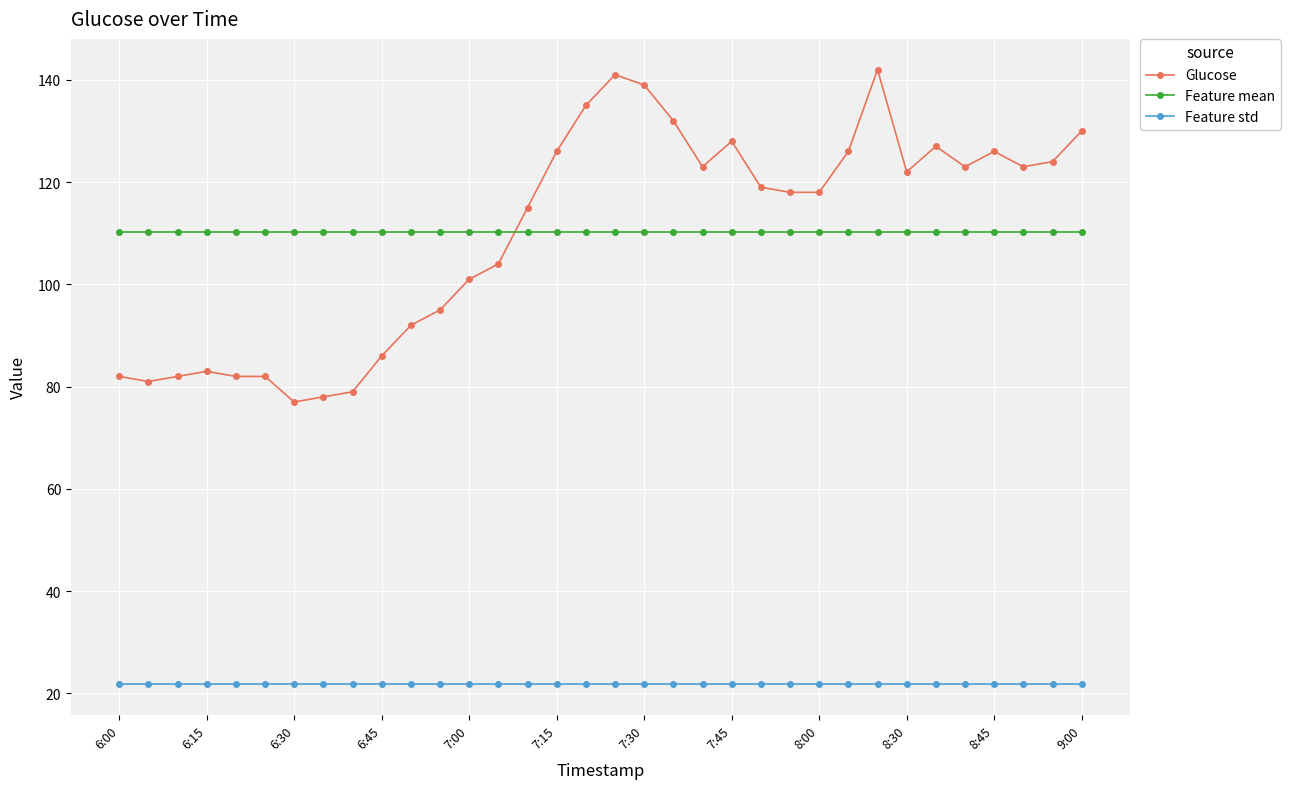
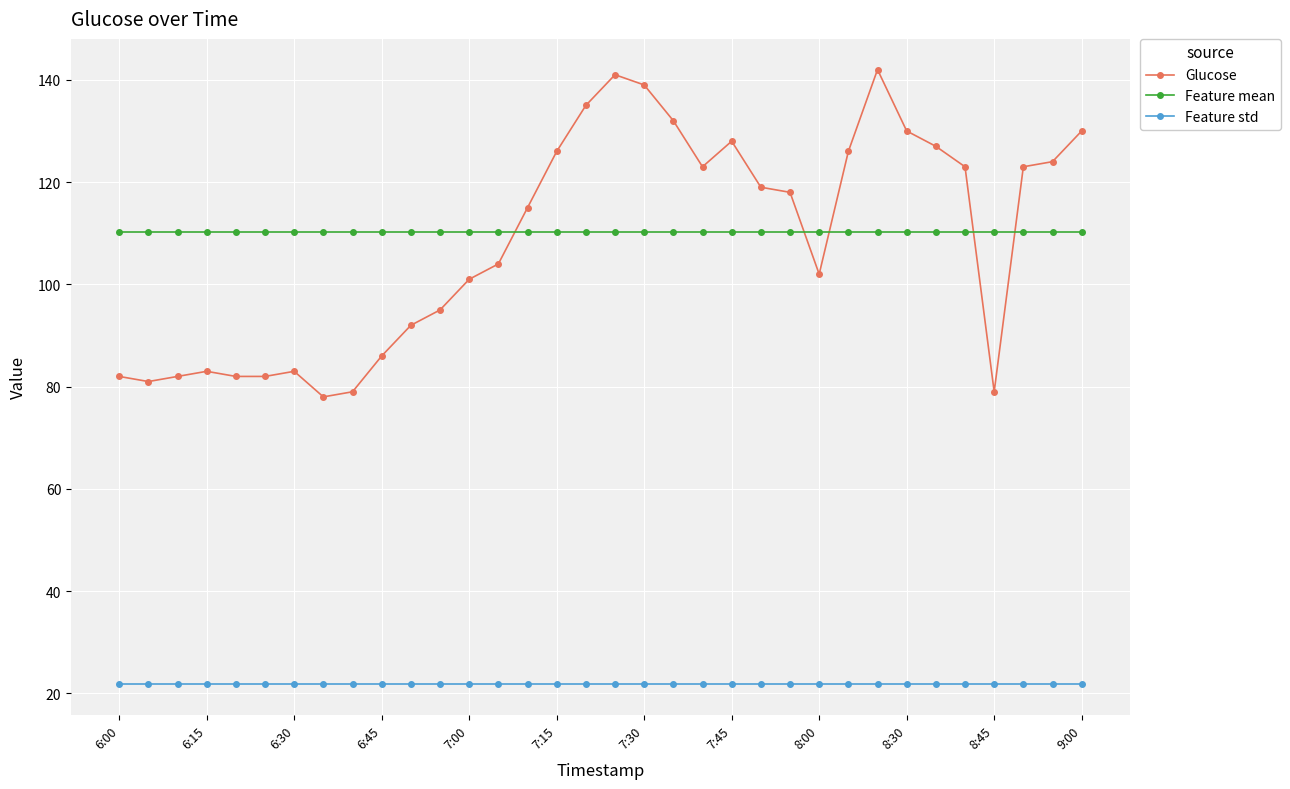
  {
    "Glucose": {
      "6:00": 82,
      "6:15": 83,
-     "6:30": 77,
+     "6:30": 83,
      "6:45": 86,
      "7:00": 101,
      "7:15": 126,
      "7:30": 139,
-     "8:00": 118,
-     "8:30": 122,
-     "8:45": 126,
+     "8:00": 102,
+     "8:30": 130,
+     "8:45": 79,
      "9:00": 130
    },
    "Feature mean": {
      "6:00": 110,
      "6:15": 110,
      "6:30": 110,
      "6:45": 110,
      "7:00": 110,
      "7:15": 110,
      "7:30": 110,
      "8:00": 110,
      "8:30": 110,
      "8:45": 110,
      "9:00": 110
    },
    "Feature std": {
      "6:00": 22,
      "6:15": 22,
      "6:30": 22,
      "6:45": 22,
      "7:00": 22,
      "7:15": 22,
      "7:30": 22,
      "8:00": 22,
      "8:30": 22,
      "8:45": 22,
      "9:00": 22
    }
  }
